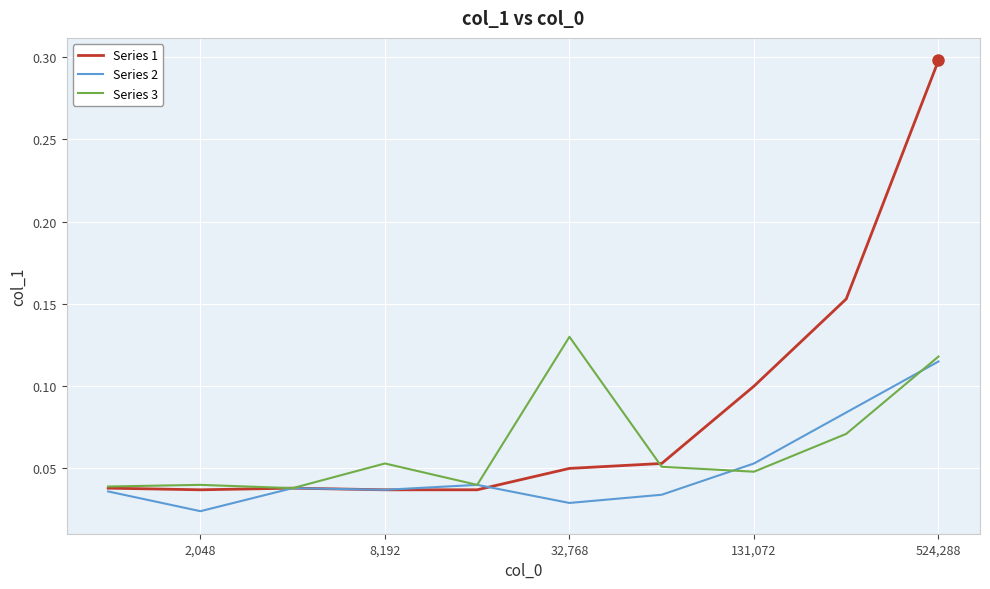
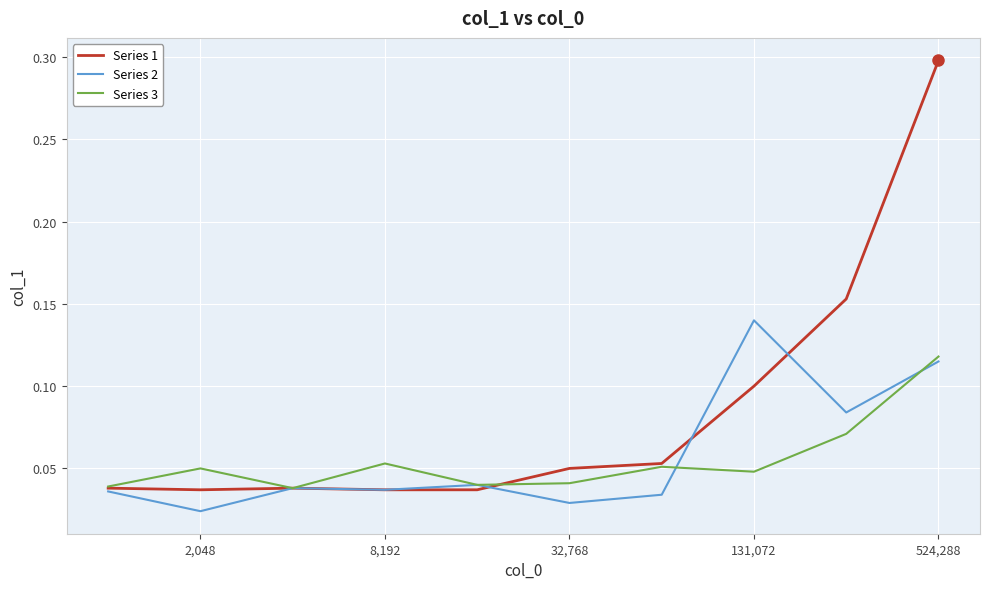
  {
    "Series 2": {
      "2,048": 0.024,
      "32,768": 0.029,
-     "131,072": 0.053,
+     "131,072": 0.140,
      "524,288": 0.115
    },
    "Series 3": {
-     "2,048": 0.04,
+     "2,048": 0.05,
      "8,192": 0.053,
-     "32,768": 0.130,
+     "32,768": 0.041,
      "131,072": 0.048,
      "524,288": 0.118
    }
  }
